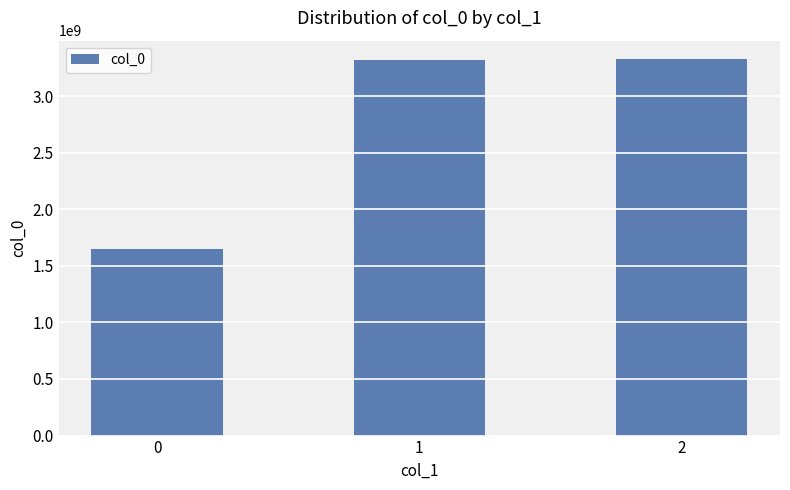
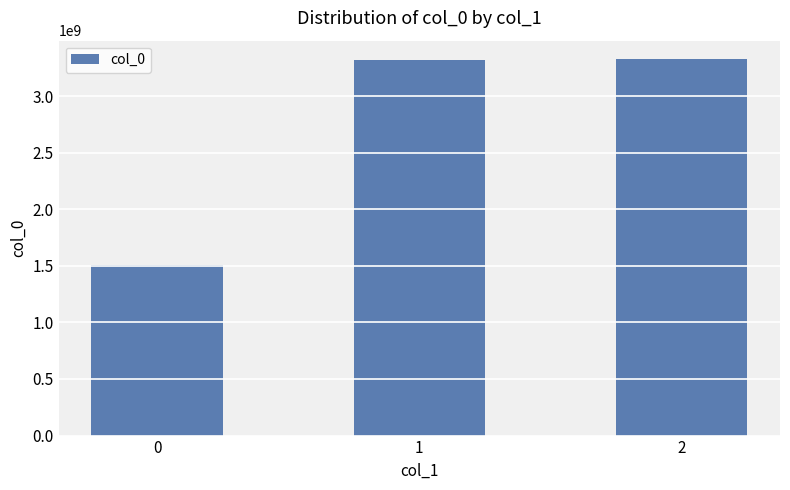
  {
-   "0": 1650000000,
+   "0": 1510000000,
    "1": 3320000000,
    "2": 3320000000
  }
